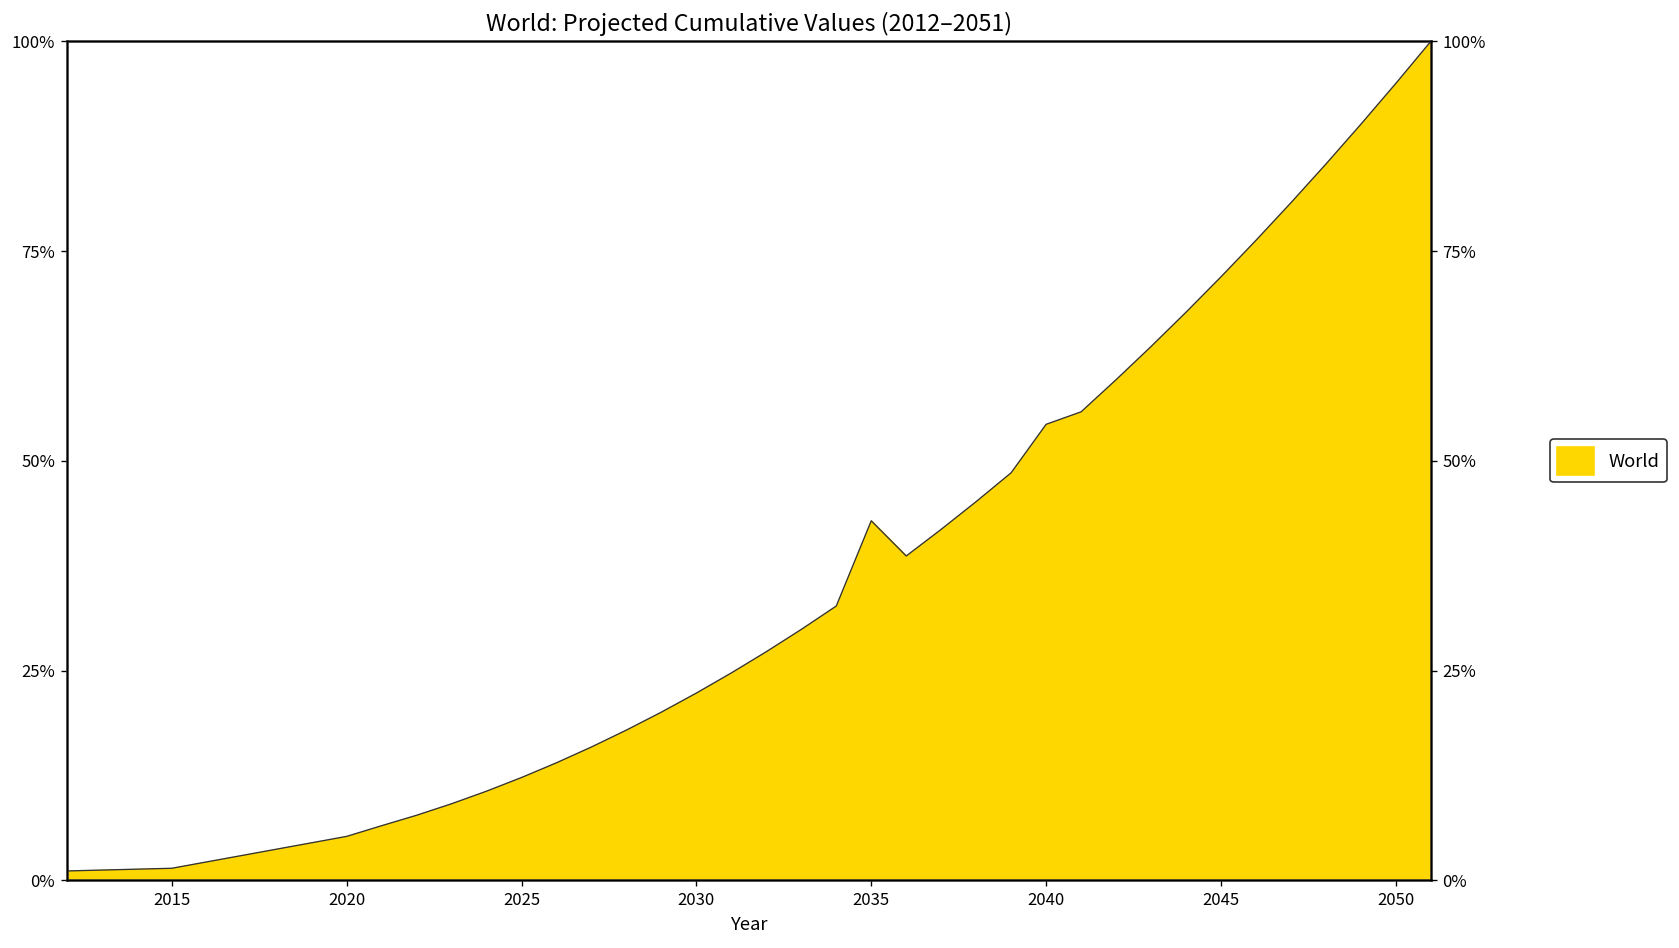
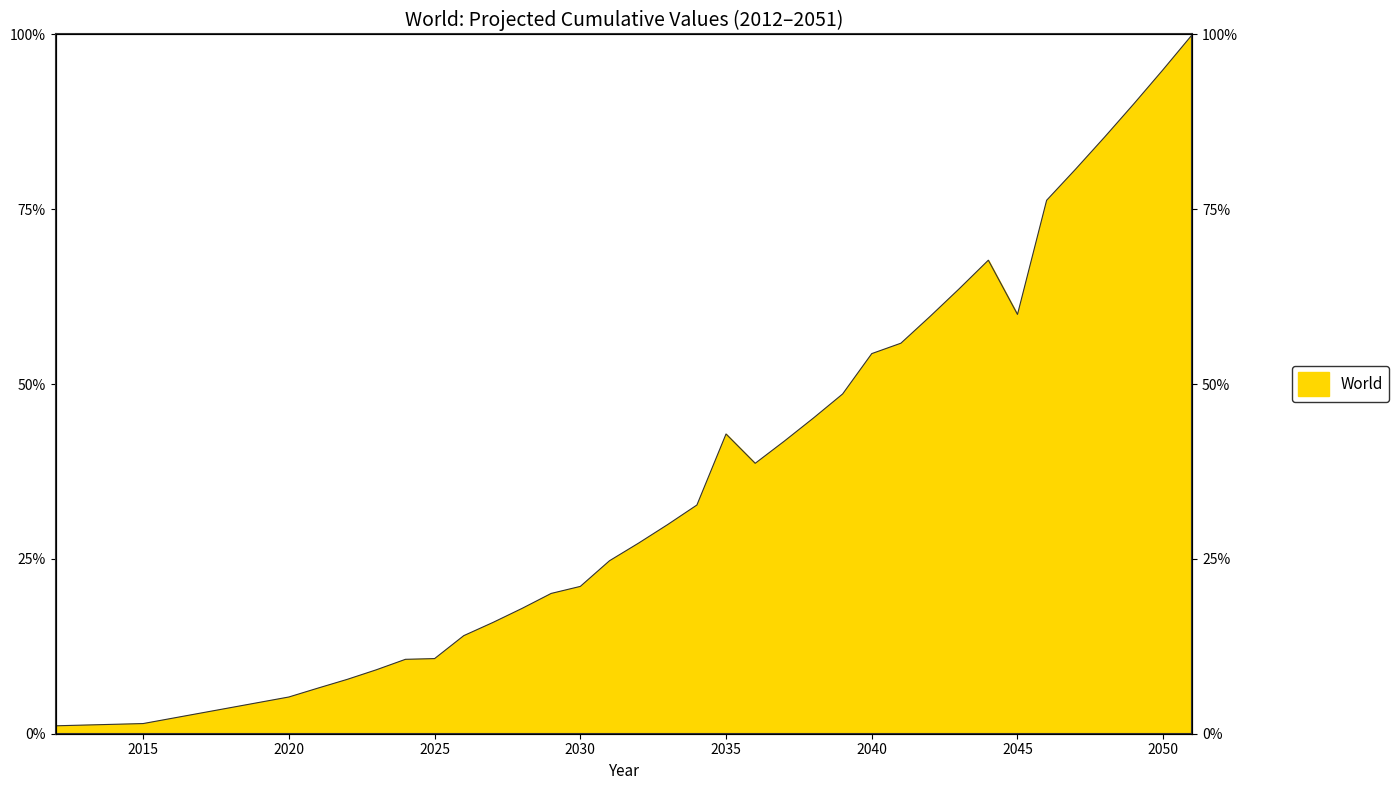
  {
    "2015": "1%",
    "2020": "5%",
-   "2025": "12%",
-   "2030": "22%",
+   "2025": "11%",
+   "2030": "21%",
    "2035": "43%",
    "2040": "54%",
-   "2045": "72%",
+   "2045": "60%",
    "2050": "95%"
  }
